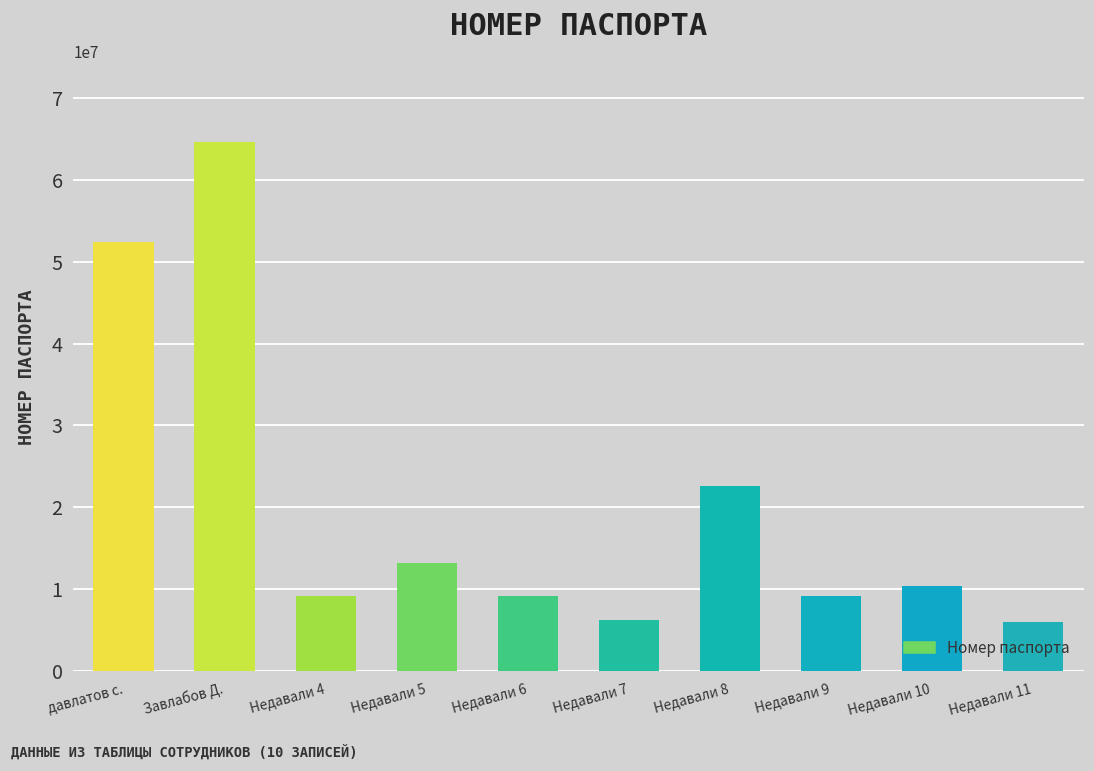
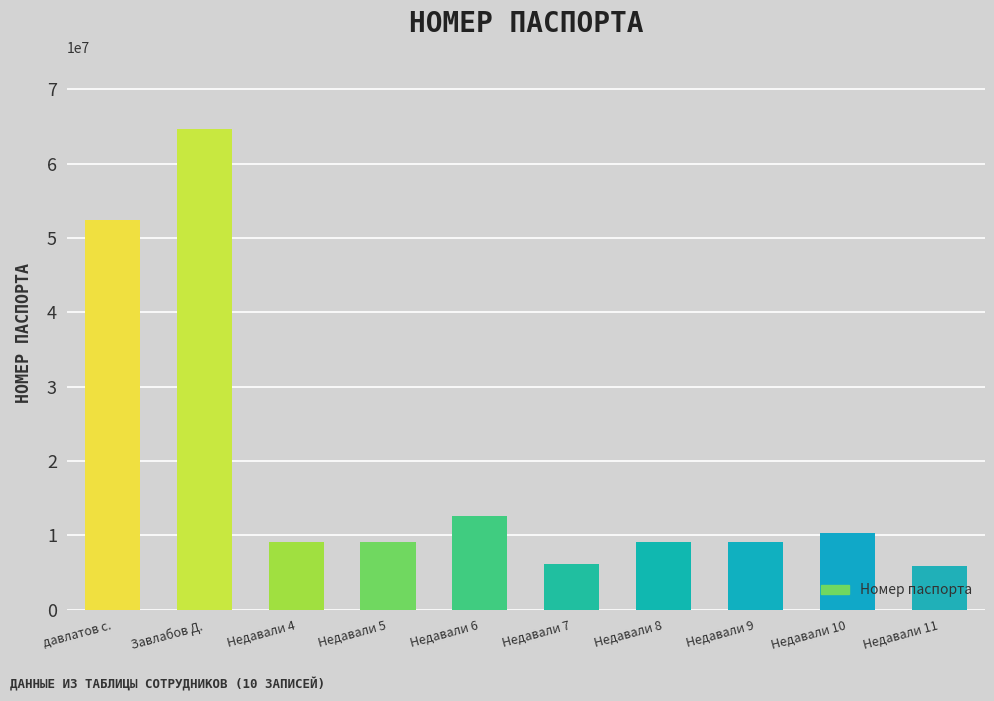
  {
    "давлатов с.": 52000000,
    "Завлабов Д.": 65000000,
    "Недавали 4": 9000000,
-   "Недавали 5": 13000000,
-   "Недавали 6": 9000000,
+   "Недавали 5": 9000000,
+   "Недавали 6": 13000000,
    "Недавали 7": 6000000,
-   "Недавали 8": 23000000,
+   "Недавали 8": 9000000,
    "Недавали 9": 9000000,
    "Недавали 10": 10000000,
    "Недавали 11": 6000000
  }
